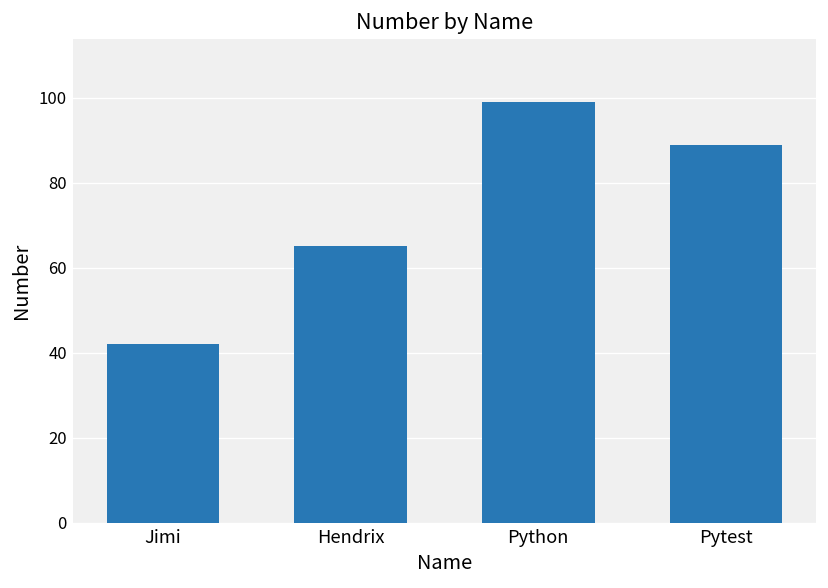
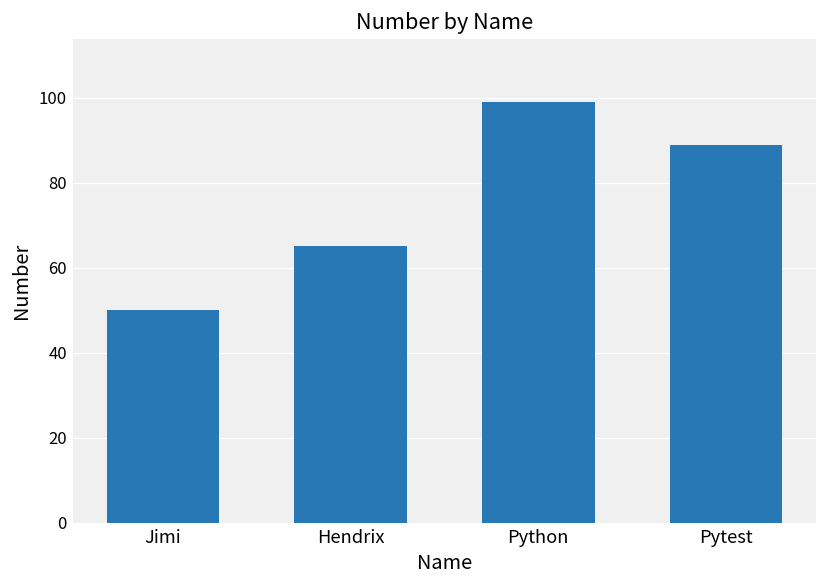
  {
-   "Jimi": 42,
+   "Jimi": 50,
    "Hendrix": 65,
    "Python": 99,
    "Pytest": 89
  }
